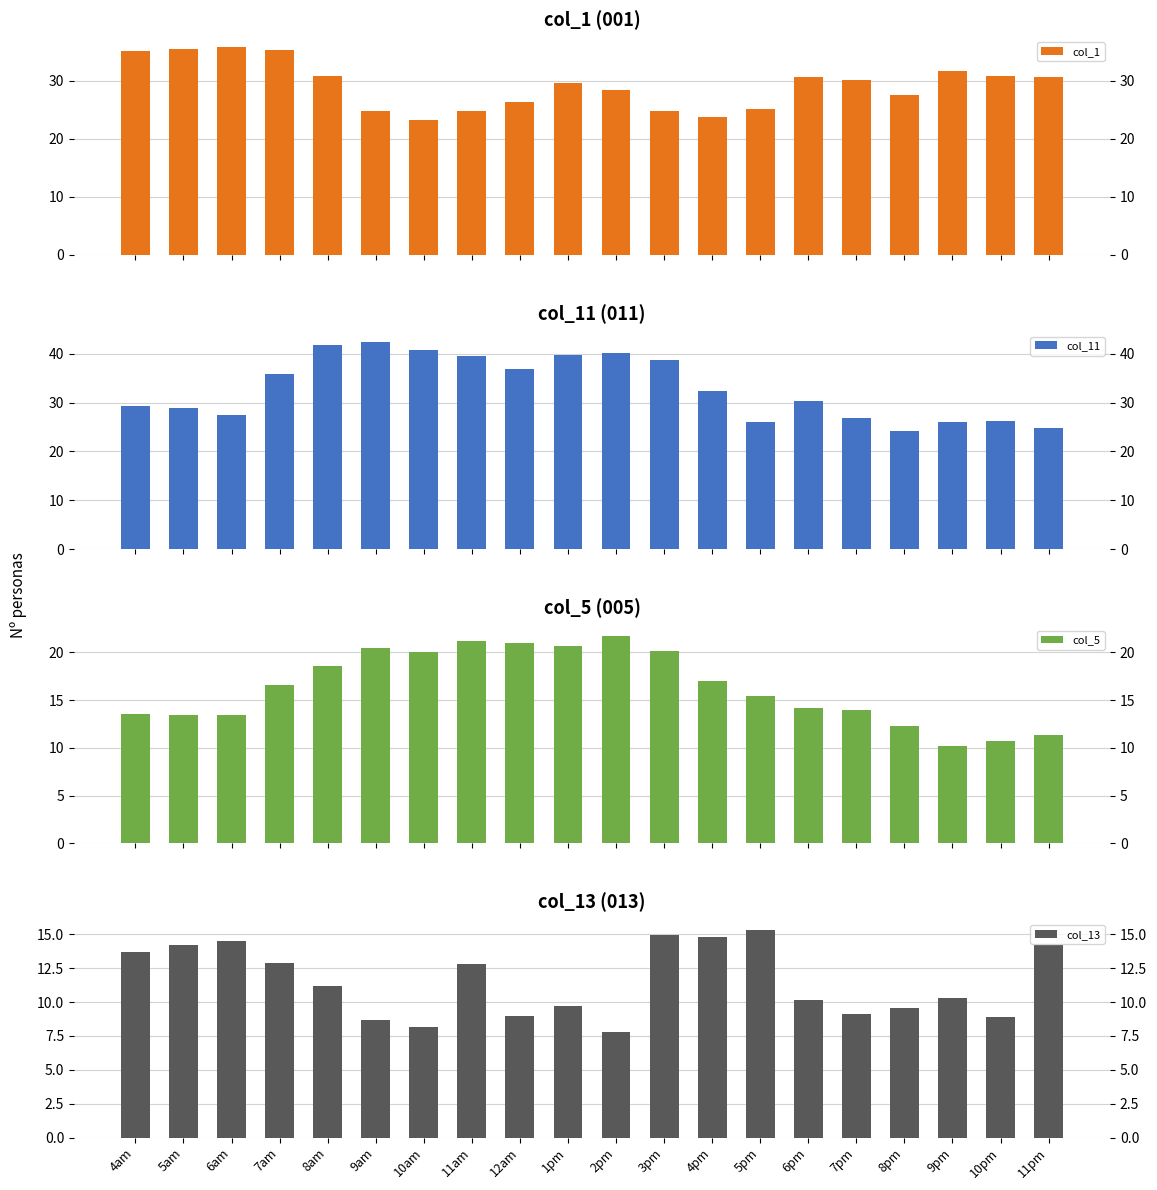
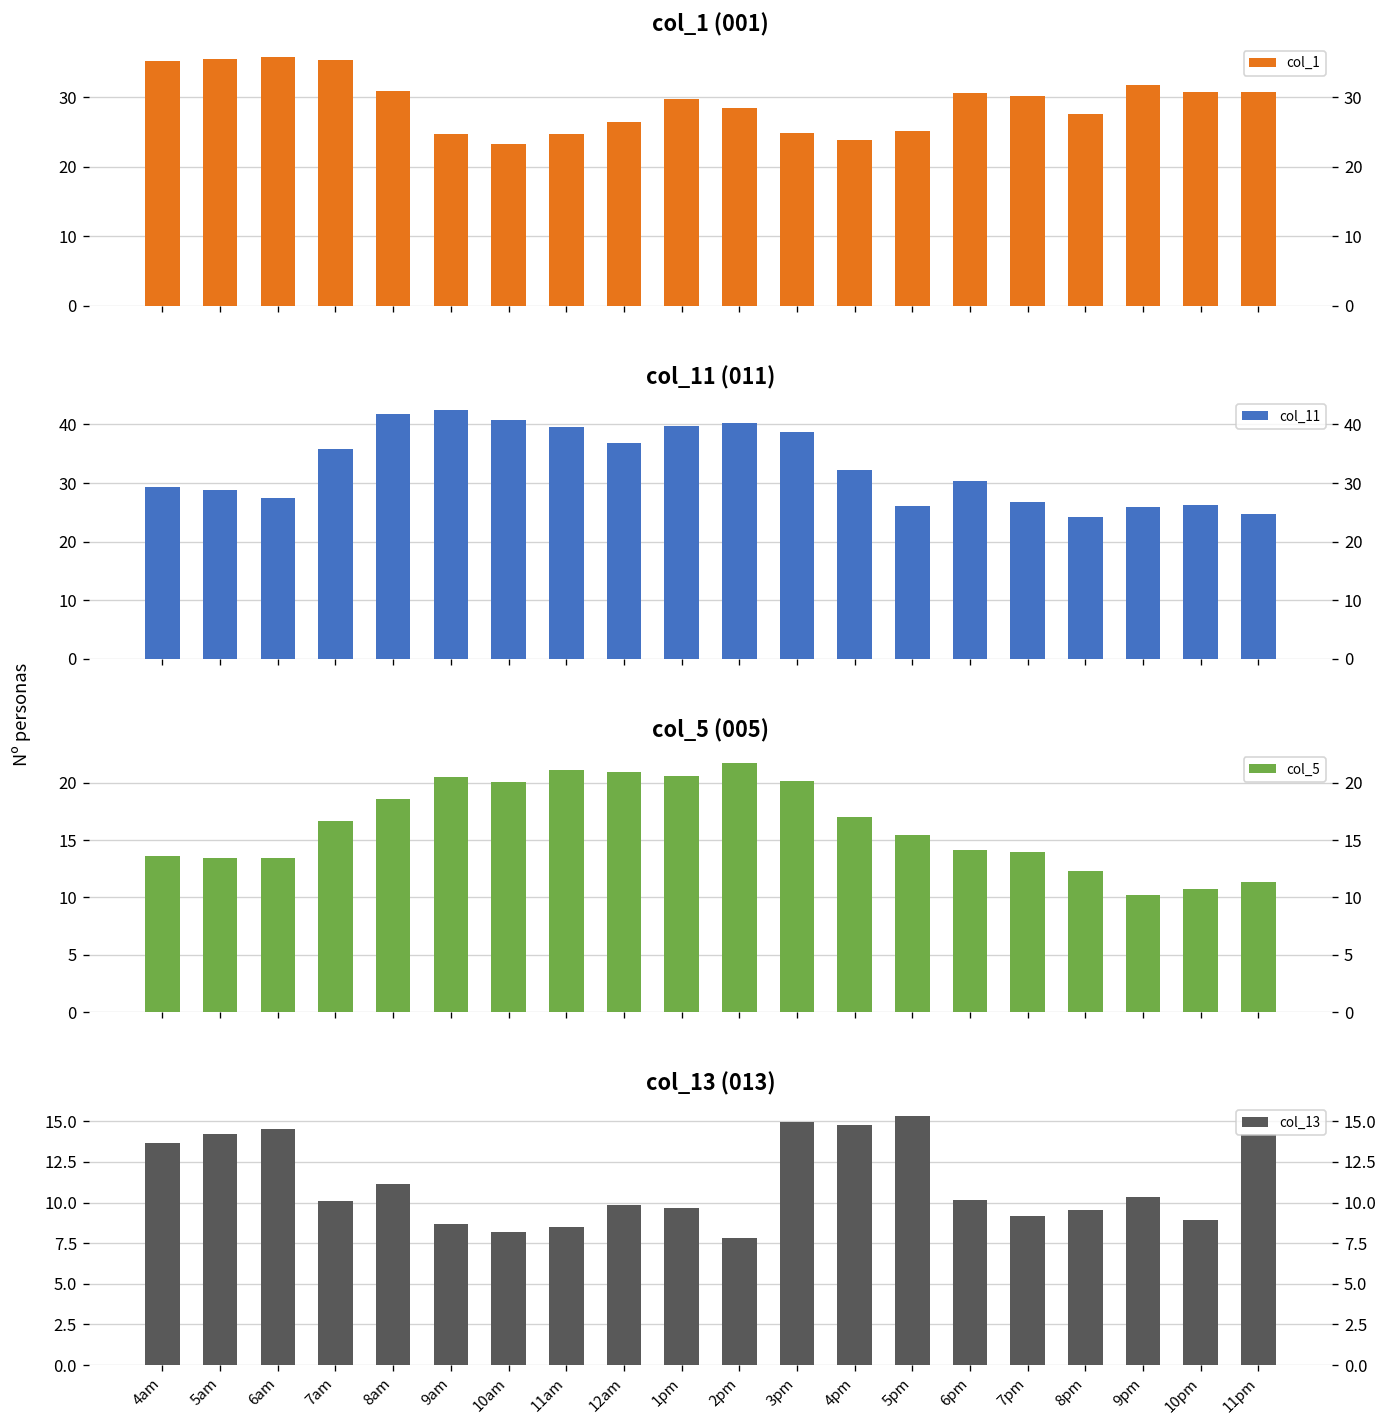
  {
    "col_13 (013)": {
      "4am": 13.7,
      "5am": 14.2,
      "6am": 14.5,
-     "7am": 12.9,
+     "7am": 10.1,
      "8am": 11.2,
      "9am": 8.7,
      "10am": 8.2,
-     "11am": 12.8,
-     "12am": 9.0,
+     "11am": 8.5,
+     "12am": 9.8,
      "1pm": 9.7,
      "2pm": 7.8,
      "3pm": 15.0,
      "4pm": 14.8,
      "5pm": 15.3,
      "6pm": 10.2,
      "7pm": 9.2,
      "8pm": 9.6,
      "9pm": 10.3,
      "10pm": 8.9,
      "11pm": 14.2
    }
  }
